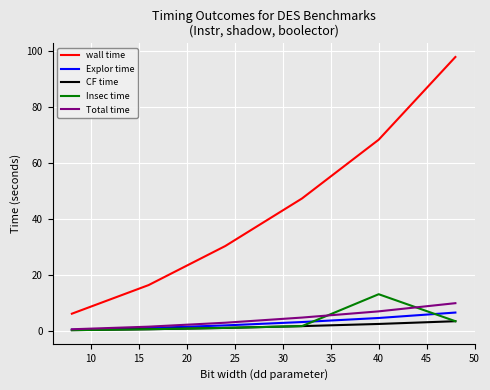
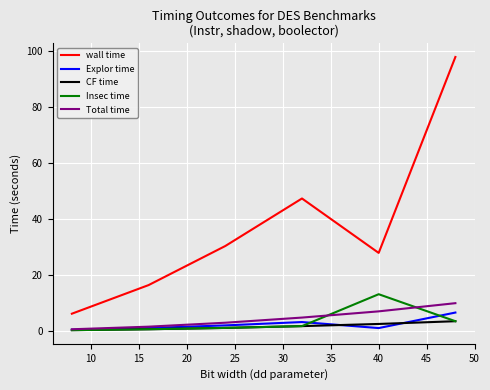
  {
    "wall time": {
-     "40": 68
+     "40": 28
    },
    "Explor time": {
-     "40": 4
+     "40": 1
    },
    "CF time": {
      "40": 2
    },
    "Insec time": {
      "40": 13
    },
    "Total time": {
      "40": 7
    }
  }
